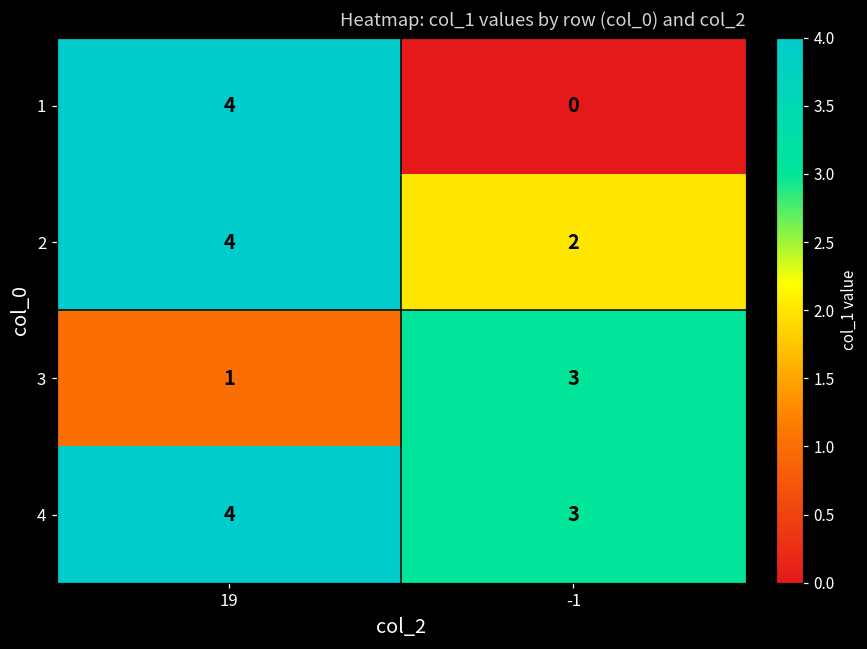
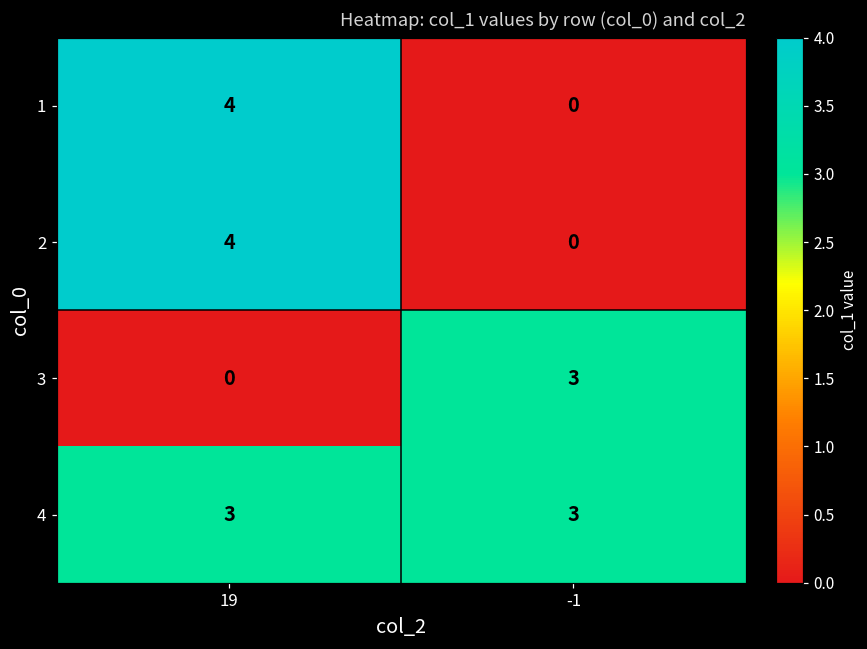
  {
    "1": {
      "19": 4,
      "-1": 0
    },
    "2": {
      "19": 4,
-     "-1": 2
+     "-1": 0
    },
    "3": {
-     "19": 1,
+     "19": 0,
      "-1": 3
    },
    "4": {
-     "19": 4,
+     "19": 3,
      "-1": 3
    }
  }
